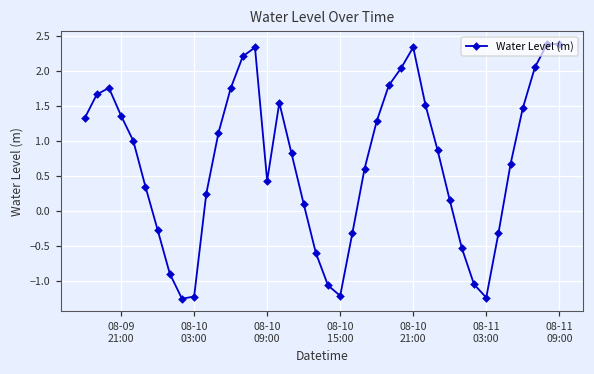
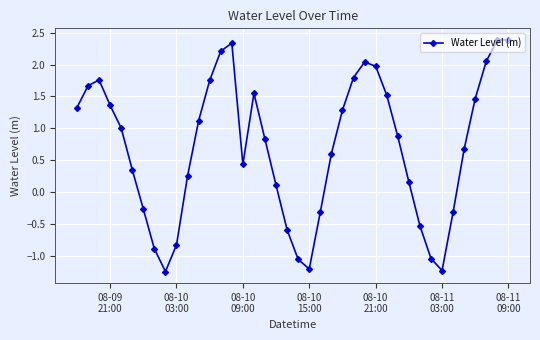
  {
    "08-09 21:00": 1.4,
-   "08-10 03:00": -1.2,
+   "08-10 03:00": -0.8,
    "08-10 09:00": 0.4,
    "08-10 15:00": -1.2,
-   "08-10 21:00": 2.3,
+   "08-10 21:00": 2.0,
    "08-11 03:00": -1.2
  }
